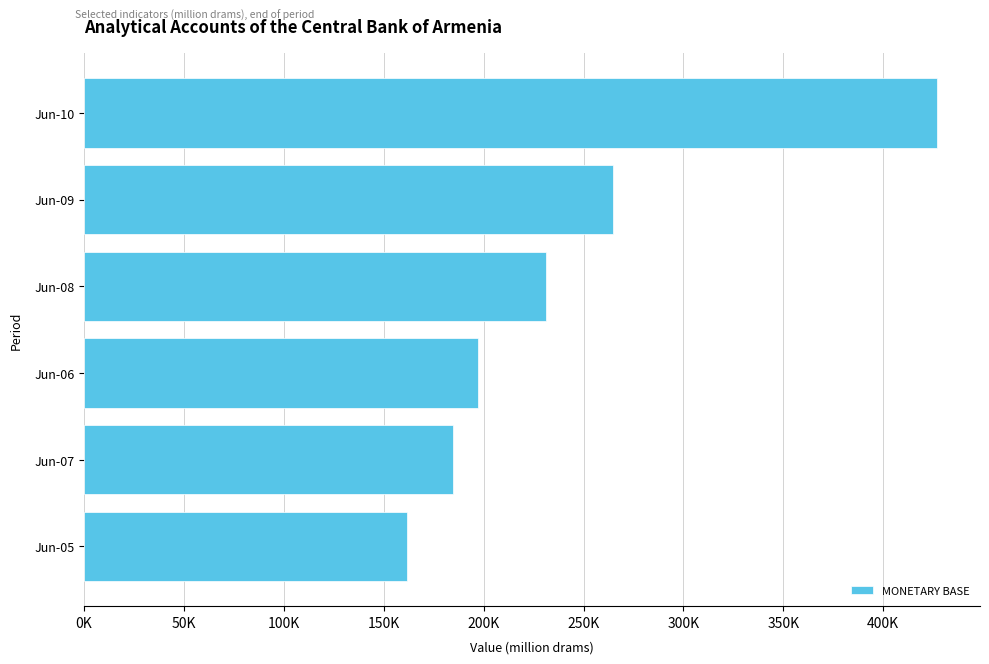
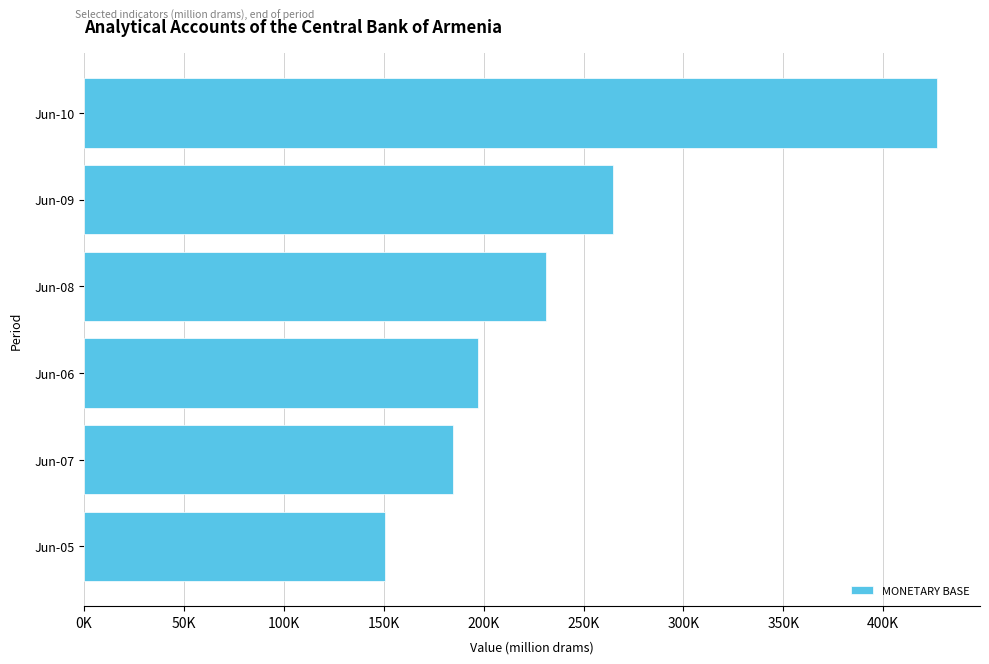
  {
    "Jun-10": 427000,
    "Jun-09": 265000,
    "Jun-08": 231000,
    "Jun-06": 197000,
    "Jun-07": 185000,
-   "Jun-05": 162000
+   "Jun-05": 151000
  }
